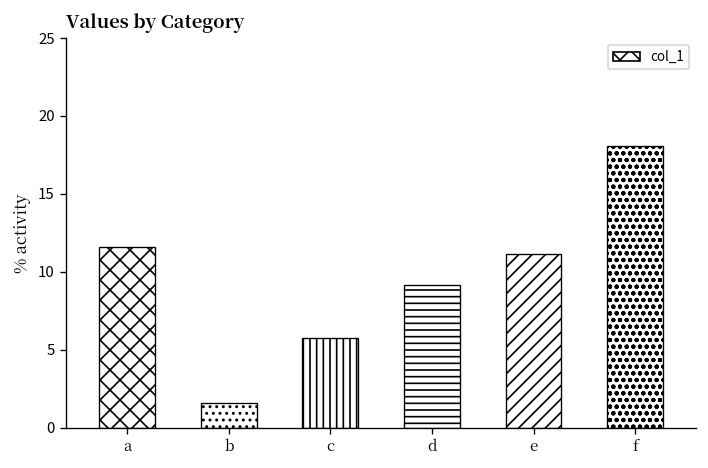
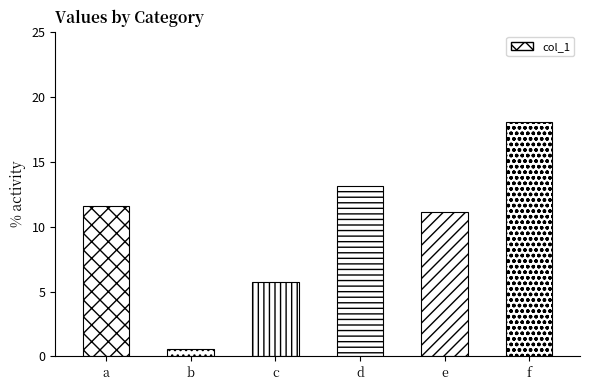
  {
    "a": 11.6,
-   "b": 1.6,
+   "b": 0.6,
    "c": 5.8,
-   "d": 9.2,
+   "d": 13.2,
    "e": 11.1,
    "f": 18.1
  }
